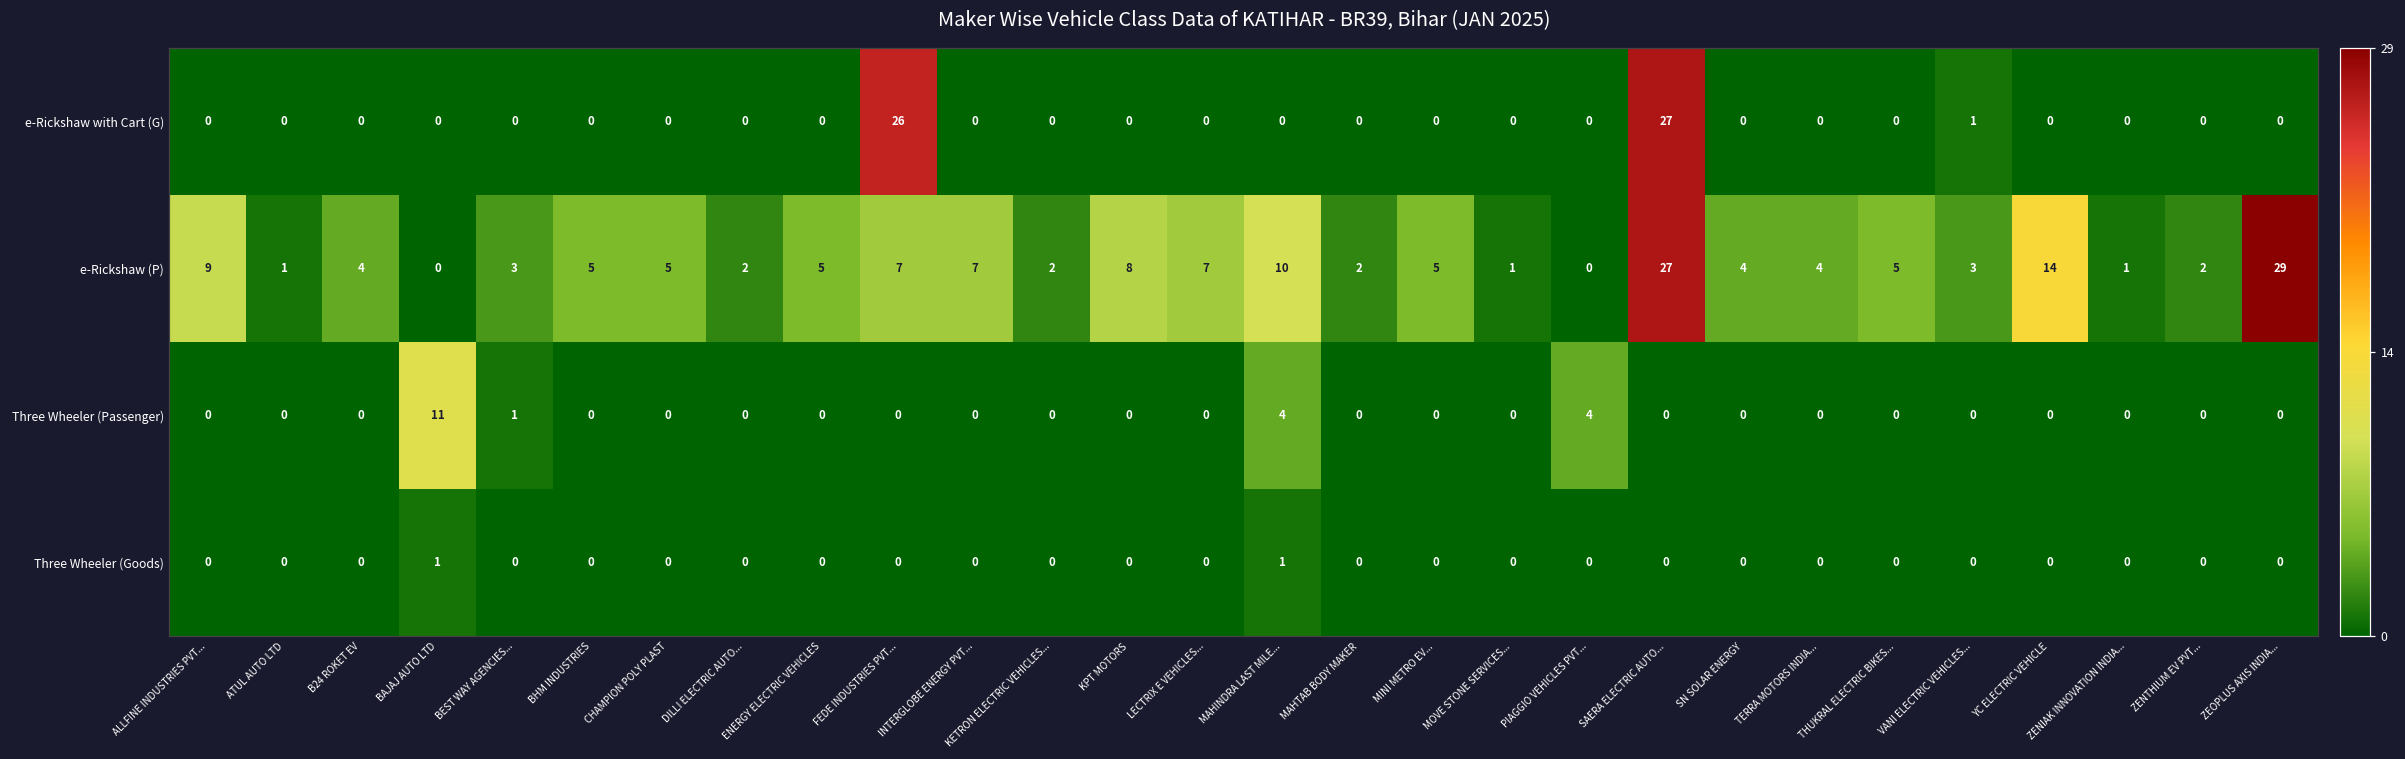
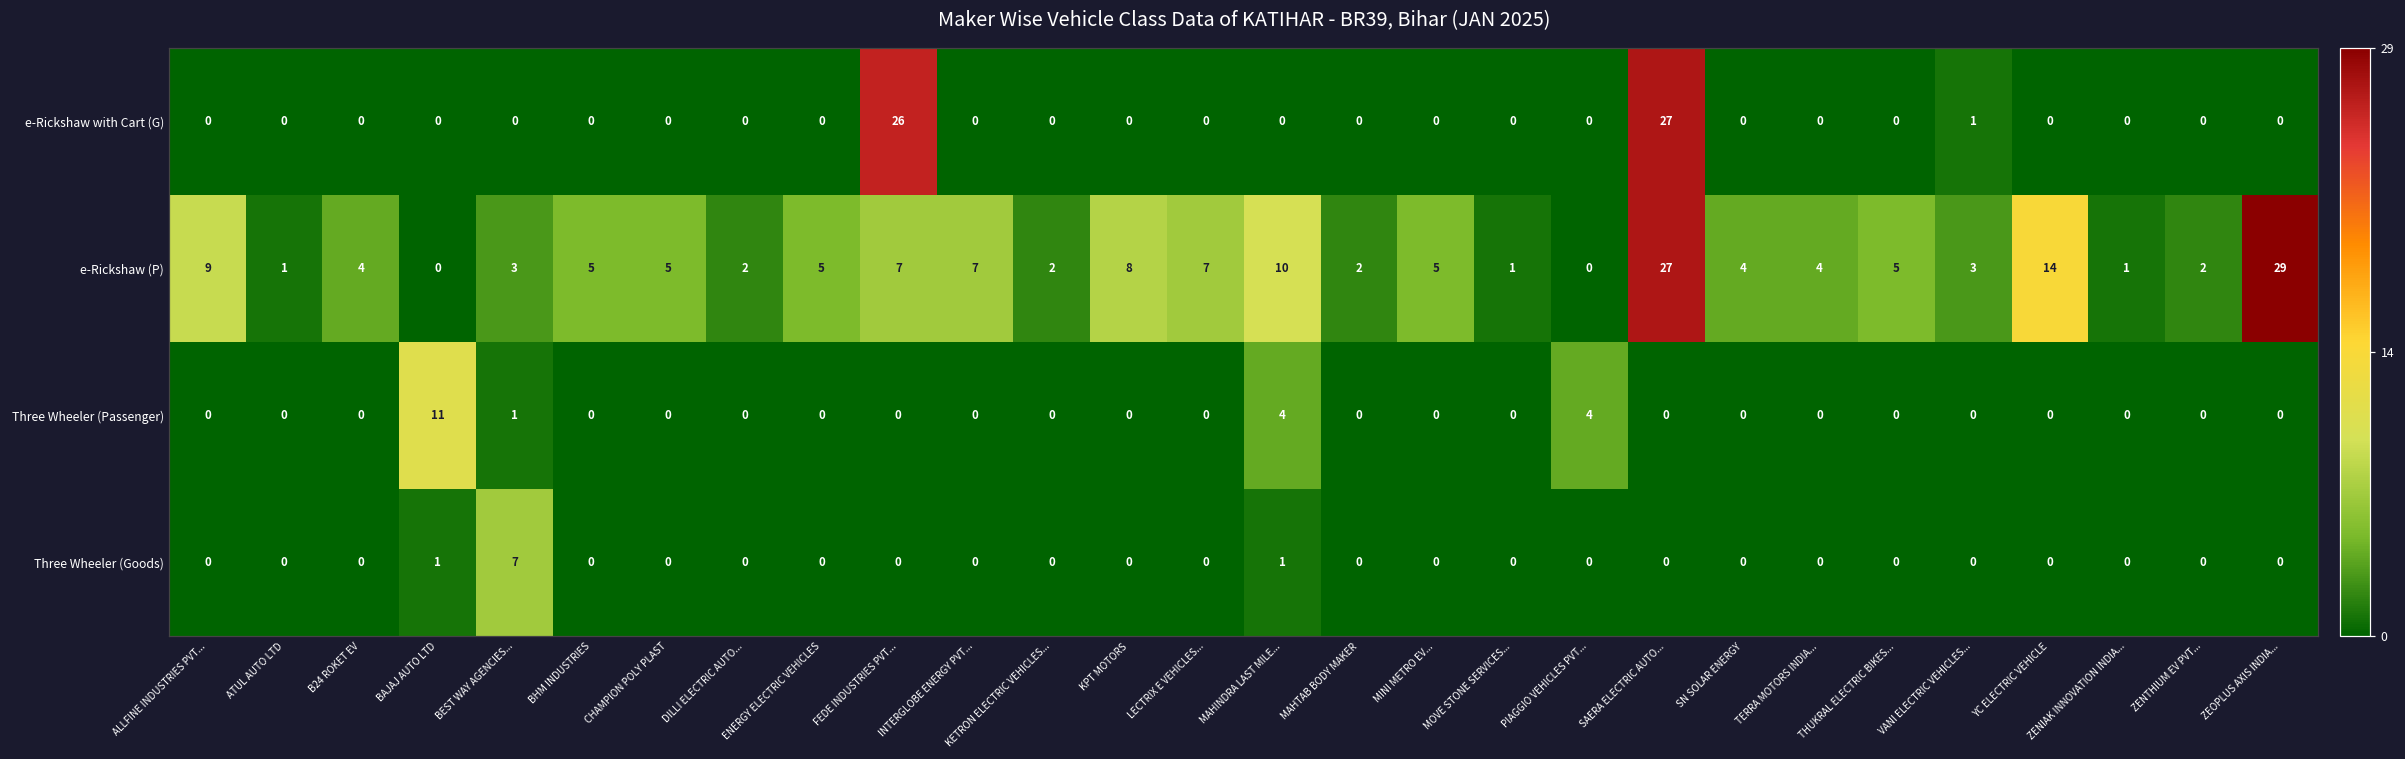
  {
    "e-Rickshaw with Cart (G)": {
      "ALLFINE INDUSTRIES PVT...": 0,
      "ATUL AUTO LTD": 0,
      "B24 ROKET EV": 0,
      "BAJAJ AUTO LTD": 0,
      "BEST WAY AGENCIES...": 0,
      "BHM INDUSTRIES": 0,
      "CHAMPION POLY PLAST": 0,
      "DILLI ELECTRIC AUTO...": 0,
      "ENERGY ELECTRIC VEHICLES": 0,
      "FEDE INDUSTRIES PVT...": 26,
      "INTERGLOBE ENERGY PVT...": 0,
      "KETRON ELECTRIC VEHICLES...": 0,
      "KPT MOTORS": 0,
      "LECTRIX E VEHICLES...": 0,
      "MAHINDRA LAST MILE...": 0,
      "MAHTAB BODY MAKER": 0,
      "MINI METRO EV...": 0,
      "MOVE STONE SERVICES...": 0,
      "PIAGGIO VEHICLES PVT...": 0,
      "SAERA ELECTRIC AUTO...": 27,
      "SN SOLAR ENERGY": 0,
      "TERRA MOTORS INDIA...": 0,
      "THUKRAL ELECTRIC BIKES...": 0,
      "VANI ELECTRIC VEHICLES...": 1,
      "YC ELECTRIC VEHICLE": 0,
      "ZENIAK INNOVATION INDIA...": 0,
      "ZENTHIUM EV PVT...": 0,
      "ZEOPLUS AXIS INDIA...": 0
    },
    "e-Rickshaw (P)": {
      "ALLFINE INDUSTRIES PVT...": 9,
      "ATUL AUTO LTD": 1,
      "B24 ROKET EV": 4,
      "BAJAJ AUTO LTD": 0,
      "BEST WAY AGENCIES...": 3,
      "BHM INDUSTRIES": 5,
      "CHAMPION POLY PLAST": 5,
      "DILLI ELECTRIC AUTO...": 2,
      "ENERGY ELECTRIC VEHICLES": 5,
      "FEDE INDUSTRIES PVT...": 7,
      "INTERGLOBE ENERGY PVT...": 7,
      "KETRON ELECTRIC VEHICLES...": 2,
      "KPT MOTORS": 8,
      "LECTRIX E VEHICLES...": 7,
      "MAHINDRA LAST MILE...": 10,
      "MAHTAB BODY MAKER": 2,
      "MINI METRO EV...": 5,
      "MOVE STONE SERVICES...": 1,
      "PIAGGIO VEHICLES PVT...": 0,
      "SAERA ELECTRIC AUTO...": 27,
      "SN SOLAR ENERGY": 4,
      "TERRA MOTORS INDIA...": 4,
      "THUKRAL ELECTRIC BIKES...": 5,
      "VANI ELECTRIC VEHICLES...": 3,
      "YC ELECTRIC VEHICLE": 14,
      "ZENIAK INNOVATION INDIA...": 1,
      "ZENTHIUM EV PVT...": 2,
      "ZEOPLUS AXIS INDIA...": 29
    },
    "Three Wheeler (Passenger)": {
      "ALLFINE INDUSTRIES PVT...": 0,
      "ATUL AUTO LTD": 0,
      "B24 ROKET EV": 0,
      "BAJAJ AUTO LTD": 11,
      "BEST WAY AGENCIES...": 1,
      "BHM INDUSTRIES": 0,
      "CHAMPION POLY PLAST": 0,
      "DILLI ELECTRIC AUTO...": 0,
      "ENERGY ELECTRIC VEHICLES": 0,
      "FEDE INDUSTRIES PVT...": 0,
      "INTERGLOBE ENERGY PVT...": 0,
      "KETRON ELECTRIC VEHICLES...": 0,
      "KPT MOTORS": 0,
      "LECTRIX E VEHICLES...": 0,
      "MAHINDRA LAST MILE...": 4,
      "MAHTAB BODY MAKER": 0,
      "MINI METRO EV...": 0,
      "MOVE STONE SERVICES...": 0,
      "PIAGGIO VEHICLES PVT...": 4,
      "SAERA ELECTRIC AUTO...": 0,
      "SN SOLAR ENERGY": 0,
      "TERRA MOTORS INDIA...": 0,
      "THUKRAL ELECTRIC BIKES...": 0,
      "VANI ELECTRIC VEHICLES...": 0,
      "YC ELECTRIC VEHICLE": 0,
      "ZENIAK INNOVATION INDIA...": 0,
      "ZENTHIUM EV PVT...": 0,
      "ZEOPLUS AXIS INDIA...": 0
    },
    "Three Wheeler (Goods)": {
      "ALLFINE INDUSTRIES PVT...": 0,
      "ATUL AUTO LTD": 0,
      "B24 ROKET EV": 0,
      "BAJAJ AUTO LTD": 1,
-     "BEST WAY AGENCIES...": 0,
+     "BEST WAY AGENCIES...": 7,
      "BHM INDUSTRIES": 0,
      "CHAMPION POLY PLAST": 0,
      "DILLI ELECTRIC AUTO...": 0,
      "ENERGY ELECTRIC VEHICLES": 0,
      "FEDE INDUSTRIES PVT...": 0,
      "INTERGLOBE ENERGY PVT...": 0,
      "KETRON ELECTRIC VEHICLES...": 0,
      "KPT MOTORS": 0,
      "LECTRIX E VEHICLES...": 0,
      "MAHINDRA LAST MILE...": 1,
      "MAHTAB BODY MAKER": 0,
      "MINI METRO EV...": 0,
      "MOVE STONE SERVICES...": 0,
      "PIAGGIO VEHICLES PVT...": 0,
      "SAERA ELECTRIC AUTO...": 0,
      "SN SOLAR ENERGY": 0,
      "TERRA MOTORS INDIA...": 0,
      "THUKRAL ELECTRIC BIKES...": 0,
      "VANI ELECTRIC VEHICLES...": 0,
      "YC ELECTRIC VEHICLE": 0,
      "ZENIAK INNOVATION INDIA...": 0,
      "ZENTHIUM EV PVT...": 0,
      "ZEOPLUS AXIS INDIA...": 0
    }
  }
